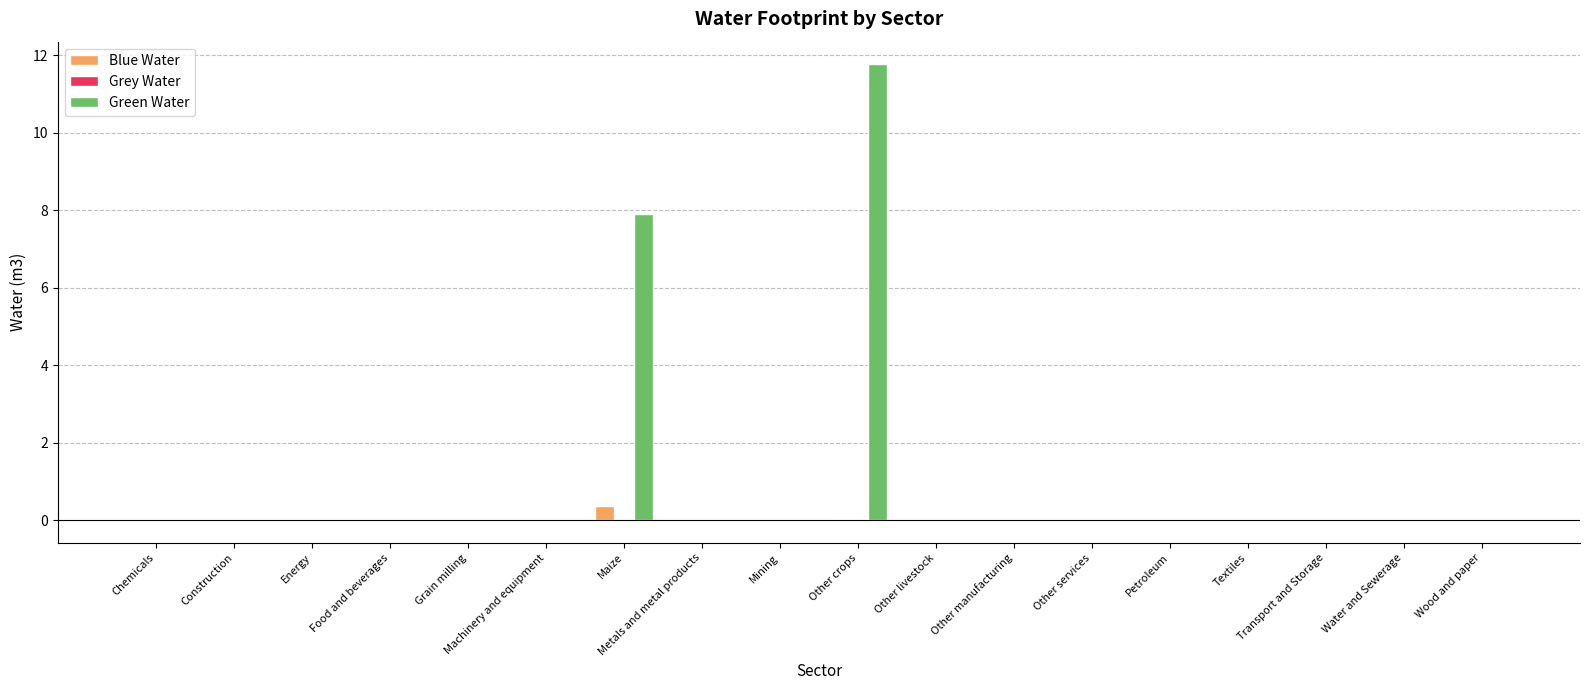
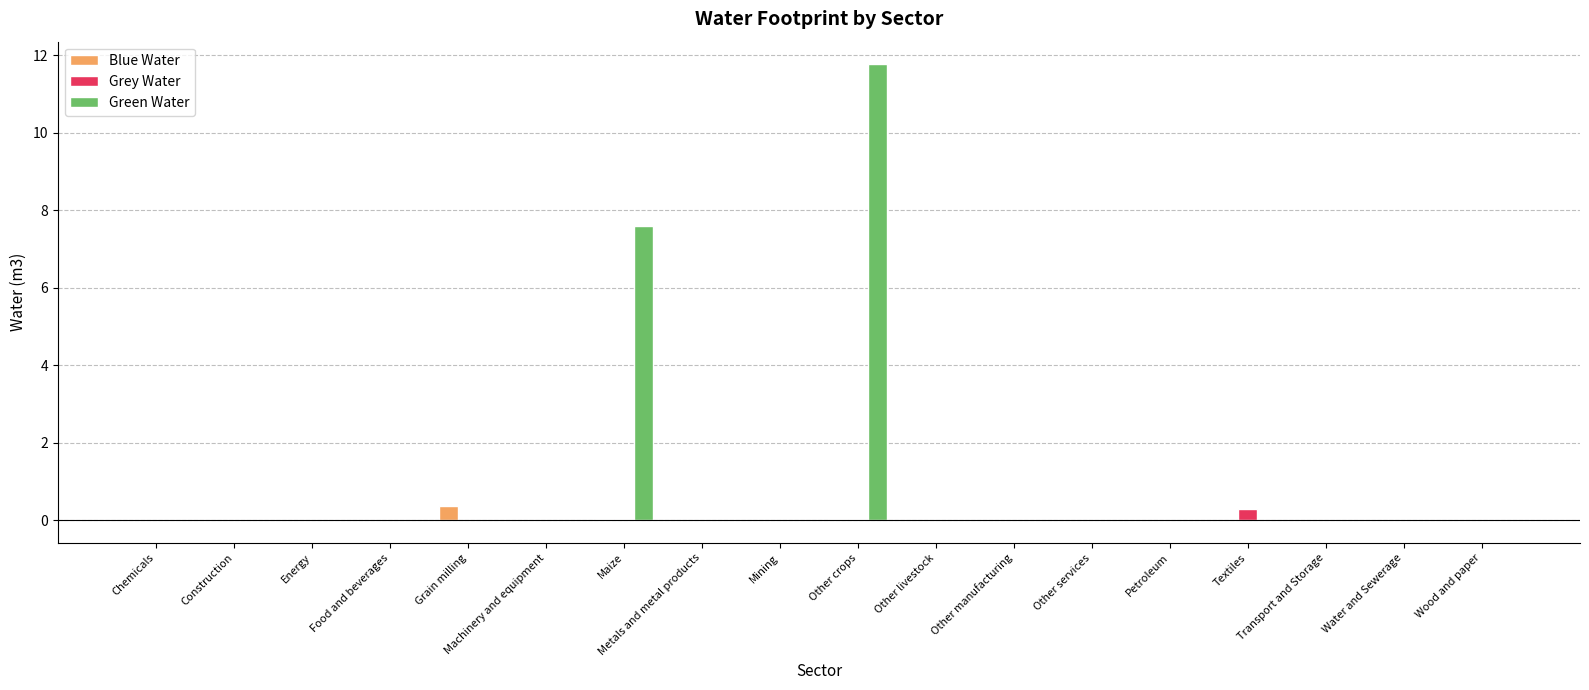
  {
    "Blue Water": {
-     "Grain milling": 0.0,
-     "Maize": 0.4
+     "Grain milling": 0.4,
+     "Maize": 0.0
    },
    "Grey Water": {
-     "Textiles": 0.0
+     "Textiles": 0.3
    },
    "Green Water": {
      "Chemicals": 0.0,
      "Construction": 0.0,
      "Energy": 0.0,
      "Food and beverages": 0.0,
      "Grain milling": 0.0,
      "Machinery and equipment": 0.0,
-     "Maize": 7.9,
+     "Maize": 7.6,
      "Metals and metal products": 0.0,
      "Mining": 0.0,
      "Other crops": 11.8,
      "Other livestock": 0.0,
      "Other manufacturing": 0.0,
      "Other services": 0.0,
      "Petroleum": 0.0,
      "Textiles": 0.0,
      "Transport and Storage": 0.0,
      "Water and Sewerage": 0.0,
      "Wood and paper": 0.0
    }
  }
